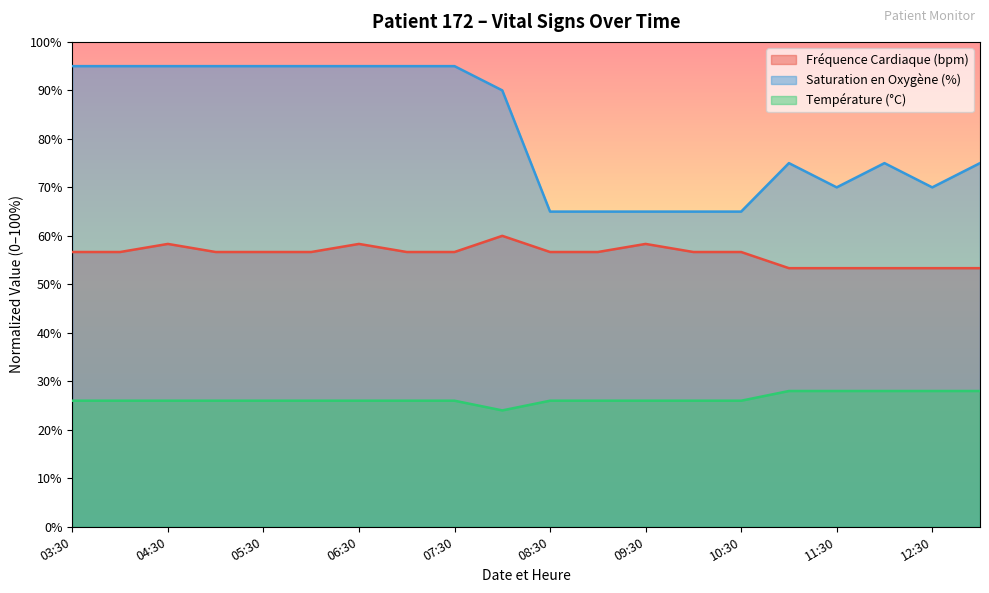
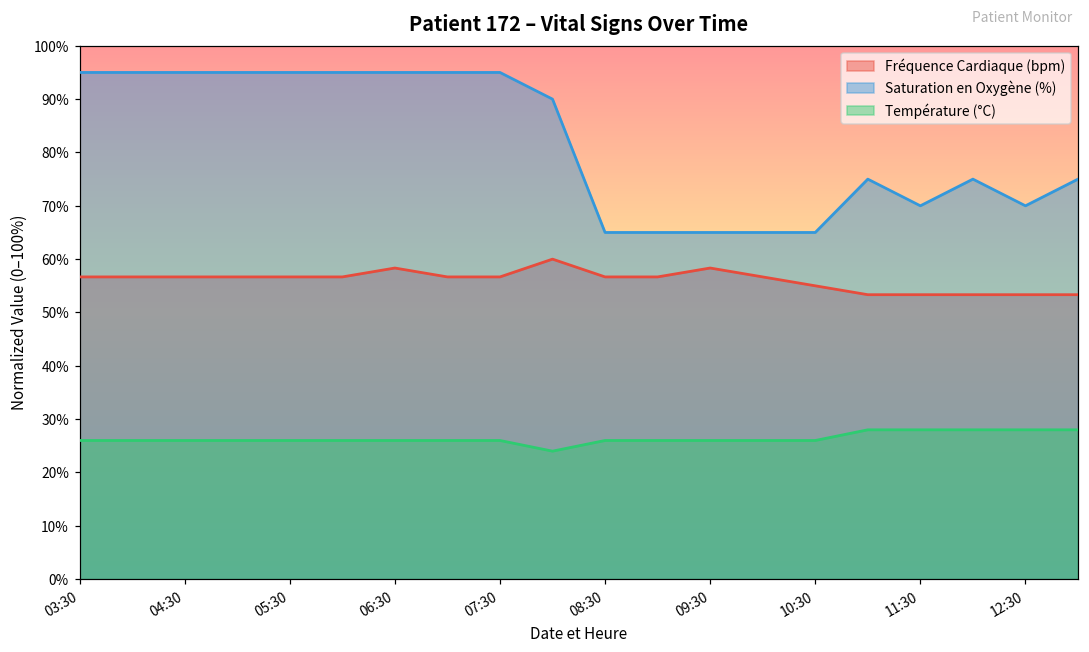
  {
    "Fréquence Cardiaque (bpm)": {
      "03:30": "57%",
-     "04:30": "58%",
+     "04:30": "57%",
      "05:30": "57%",
      "06:30": "58%",
      "07:30": "57%",
      "08:30": "57%",
      "09:30": "58%",
-     "10:30": "57%",
+     "10:30": "55%",
      "11:30": "53%",
      "12:30": "53%"
    },
    "Saturation en Oxygène (%)": {
      "03:30": "95%",
      "04:30": "95%",
      "05:30": "95%",
      "06:30": "95%",
      "07:30": "95%",
      "08:30": "65%",
      "09:30": "65%",
      "10:30": "65%",
      "11:30": "70%",
      "12:30": "70%"
    },
    "Température (°C)": {
      "03:30": "26%",
      "04:30": "26%",
      "05:30": "26%",
      "06:30": "26%",
      "07:30": "26%",
      "08:30": "26%",
      "09:30": "26%",
      "10:30": "26%",
      "11:30": "28%",
      "12:30": "28%"
    }
  }
